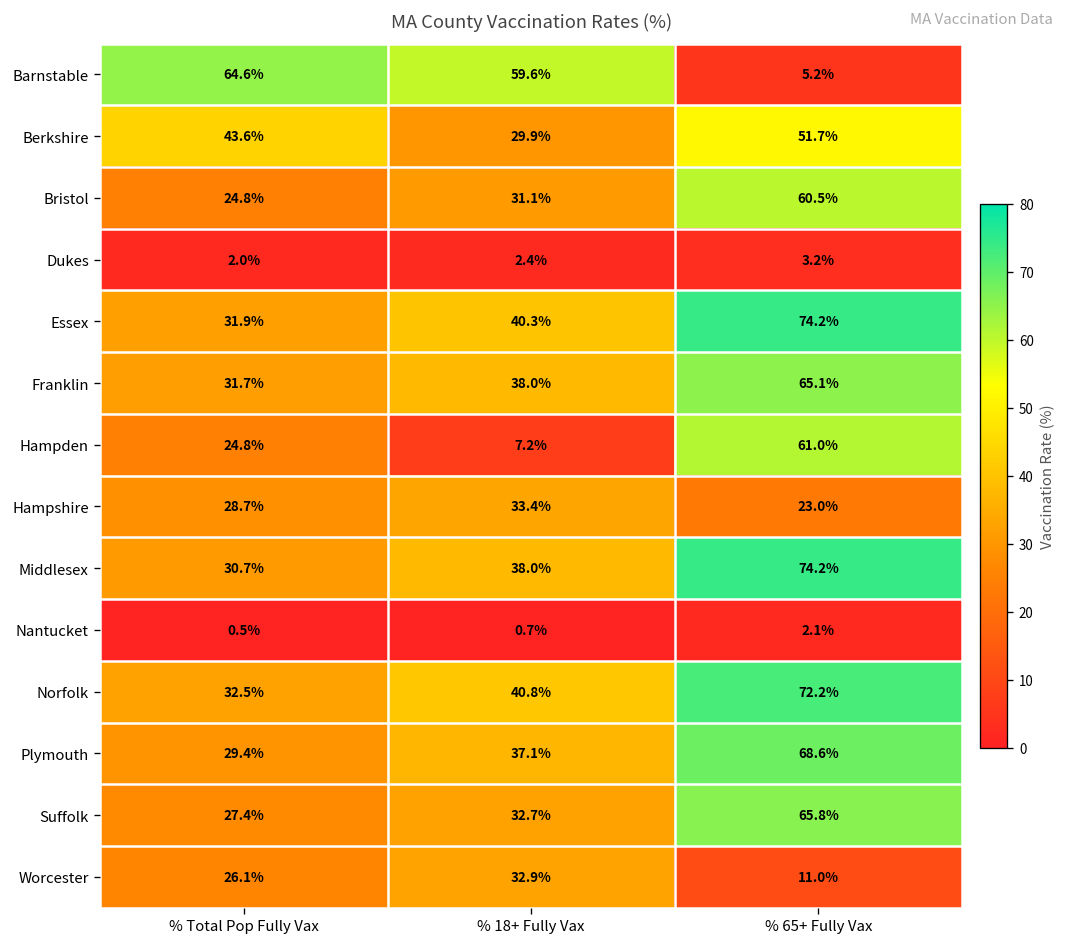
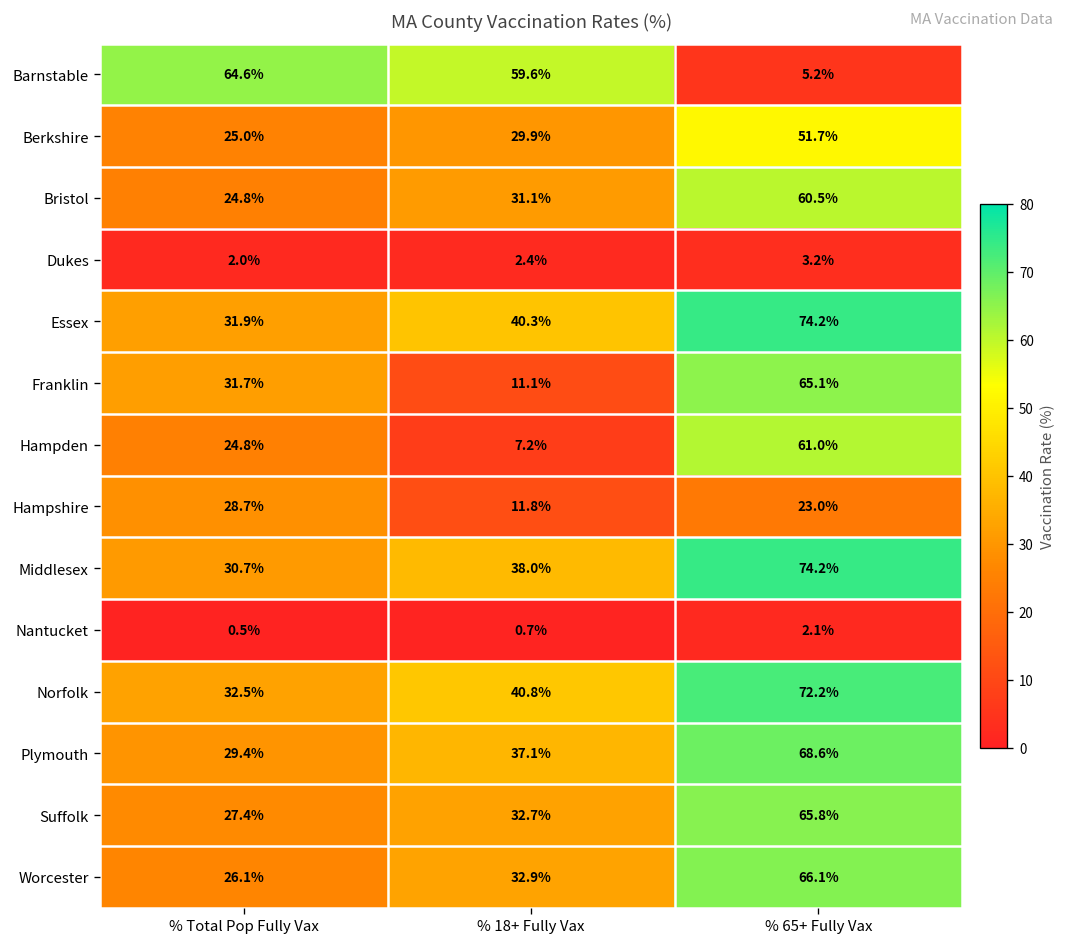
  {
    "Barnstable": {
      "% Total Pop Fully Vax": "64.6%",
      "% 18+ Fully Vax": "59.6%",
      "% 65+ Fully Vax": "5.2%"
    },
    "Berkshire": {
-     "% Total Pop Fully Vax": "43.6%",
+     "% Total Pop Fully Vax": "25.0%",
      "% 18+ Fully Vax": "29.9%",
      "% 65+ Fully Vax": "51.7%"
    },
    "Bristol": {
      "% Total Pop Fully Vax": "24.8%",
      "% 18+ Fully Vax": "31.1%",
      "% 65+ Fully Vax": "60.5%"
    },
    "Dukes": {
      "% Total Pop Fully Vax": "2.0%",
      "% 18+ Fully Vax": "2.4%",
      "% 65+ Fully Vax": "3.2%"
    },
    "Essex": {
      "% Total Pop Fully Vax": "31.9%",
      "% 18+ Fully Vax": "40.3%",
      "% 65+ Fully Vax": "74.2%"
    },
    "Franklin": {
      "% Total Pop Fully Vax": "31.7%",
-     "% 18+ Fully Vax": "38.0%",
+     "% 18+ Fully Vax": "11.1%",
      "% 65+ Fully Vax": "65.1%"
    },
    "Hampden": {
      "% Total Pop Fully Vax": "24.8%",
      "% 18+ Fully Vax": "7.2%",
      "% 65+ Fully Vax": "61.0%"
    },
    "Hampshire": {
      "% Total Pop Fully Vax": "28.7%",
-     "% 18+ Fully Vax": "33.4%",
+     "% 18+ Fully Vax": "11.8%",
      "% 65+ Fully Vax": "23.0%"
    },
    "Middlesex": {
      "% Total Pop Fully Vax": "30.7%",
      "% 18+ Fully Vax": "38.0%",
      "% 65+ Fully Vax": "74.2%"
    },
    "Nantucket": {
      "% Total Pop Fully Vax": "0.5%",
      "% 18+ Fully Vax": "0.7%",
      "% 65+ Fully Vax": "2.1%"
    },
    "Norfolk": {
      "% Total Pop Fully Vax": "32.5%",
      "% 18+ Fully Vax": "40.8%",
      "% 65+ Fully Vax": "72.2%"
    },
    "Plymouth": {
      "% Total Pop Fully Vax": "29.4%",
      "% 18+ Fully Vax": "37.1%",
      "% 65+ Fully Vax": "68.6%"
    },
    "Suffolk": {
      "% Total Pop Fully Vax": "27.4%",
      "% 18+ Fully Vax": "32.7%",
      "% 65+ Fully Vax": "65.8%"
    },
    "Worcester": {
      "% Total Pop Fully Vax": "26.1%",
      "% 18+ Fully Vax": "32.9%",
-     "% 65+ Fully Vax": "11.0%"
+     "% 65+ Fully Vax": "66.1%"
    }
  }
